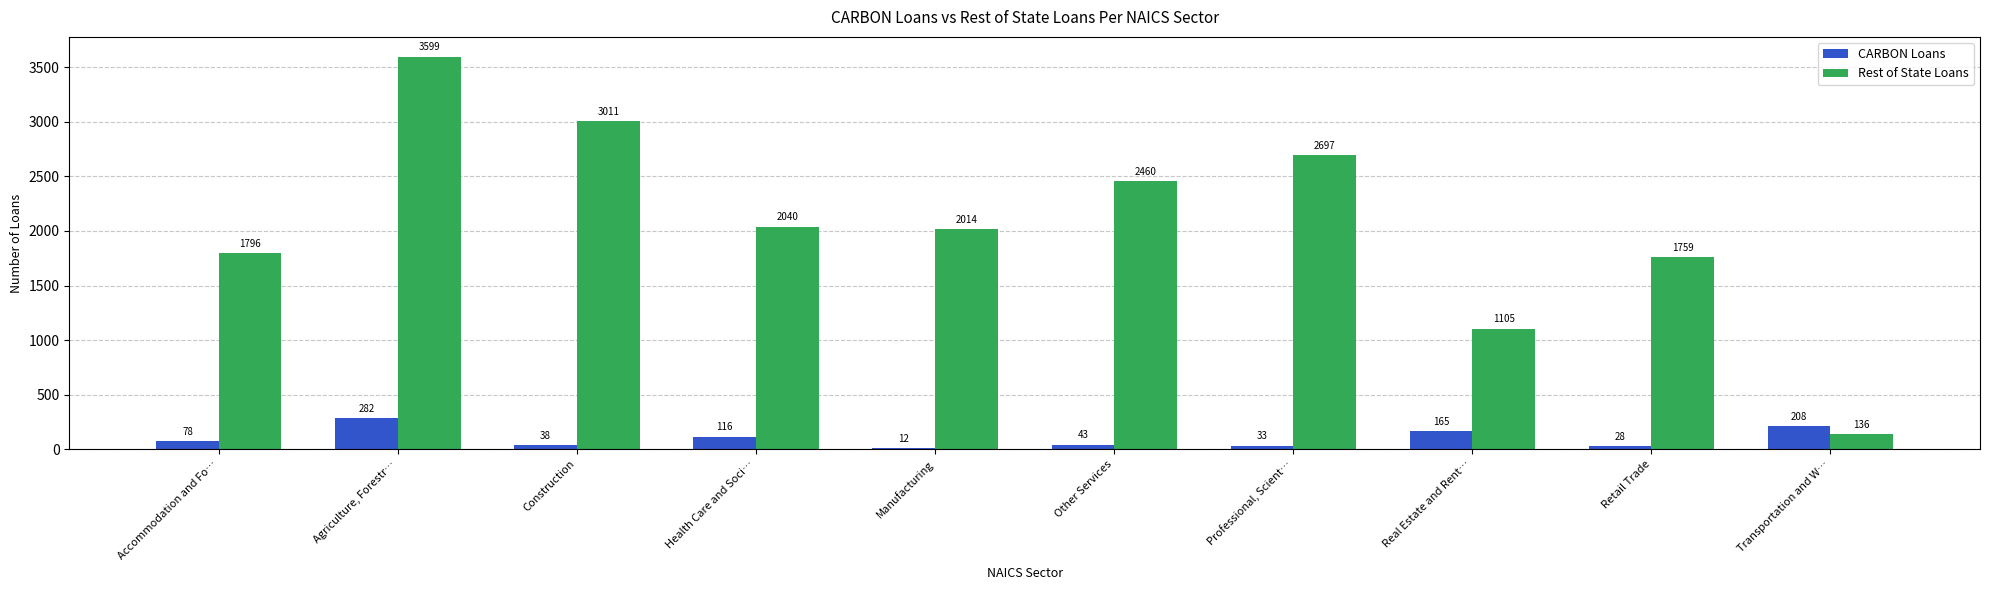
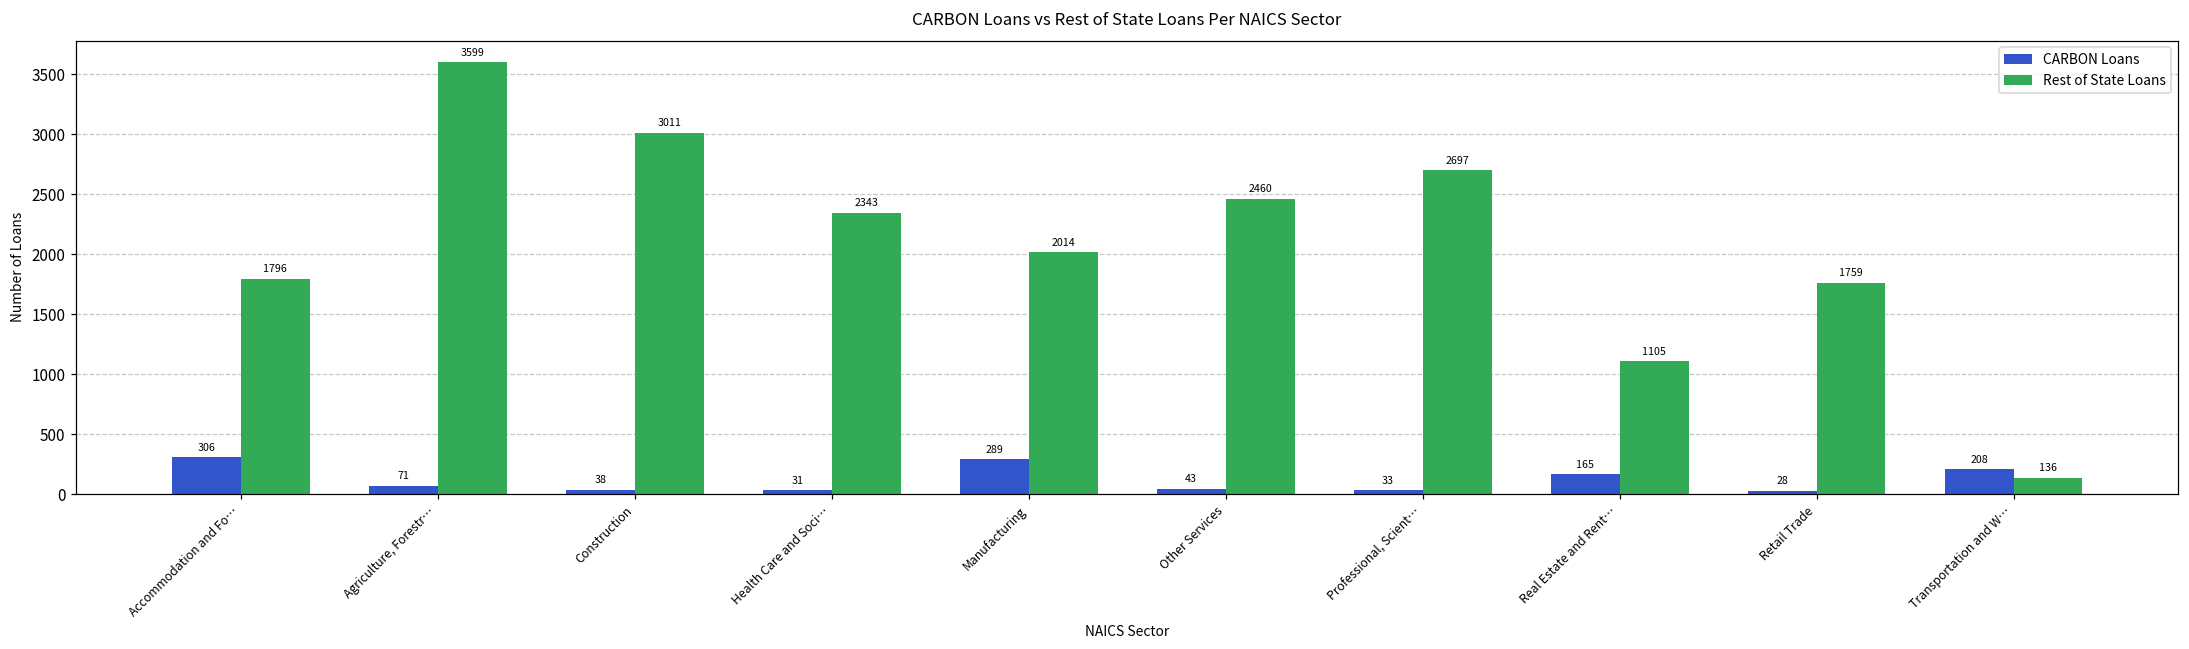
  {
    "CARBON Loans": {
-     "Accommodation and Fo…": 78,
-     "Agriculture, Forestr…": 282,
+     "Accommodation and Fo…": 306,
+     "Agriculture, Forestr…": 71,
      "Construction": 38,
-     "Health Care and Soci…": 116,
-     "Manufacturing": 12,
+     "Health Care and Soci…": 31,
+     "Manufacturing": 289,
      "Other Services": 43,
      "Professional, Scient…": 33,
      "Real Estate and Rent…": 165,
      "Retail Trade": 28,
      "Transportation and W…": 208
    },
    "Rest of State Loans": {
      "Accommodation and Fo…": 1796,
      "Agriculture, Forestr…": 3599,
      "Construction": 3011,
-     "Health Care and Soci…": 2040,
+     "Health Care and Soci…": 2343,
      "Manufacturing": 2014,
      "Other Services": 2460,
      "Professional, Scient…": 2697,
      "Real Estate and Rent…": 1105,
      "Retail Trade": 1759,
      "Transportation and W…": 136
    }
  }
